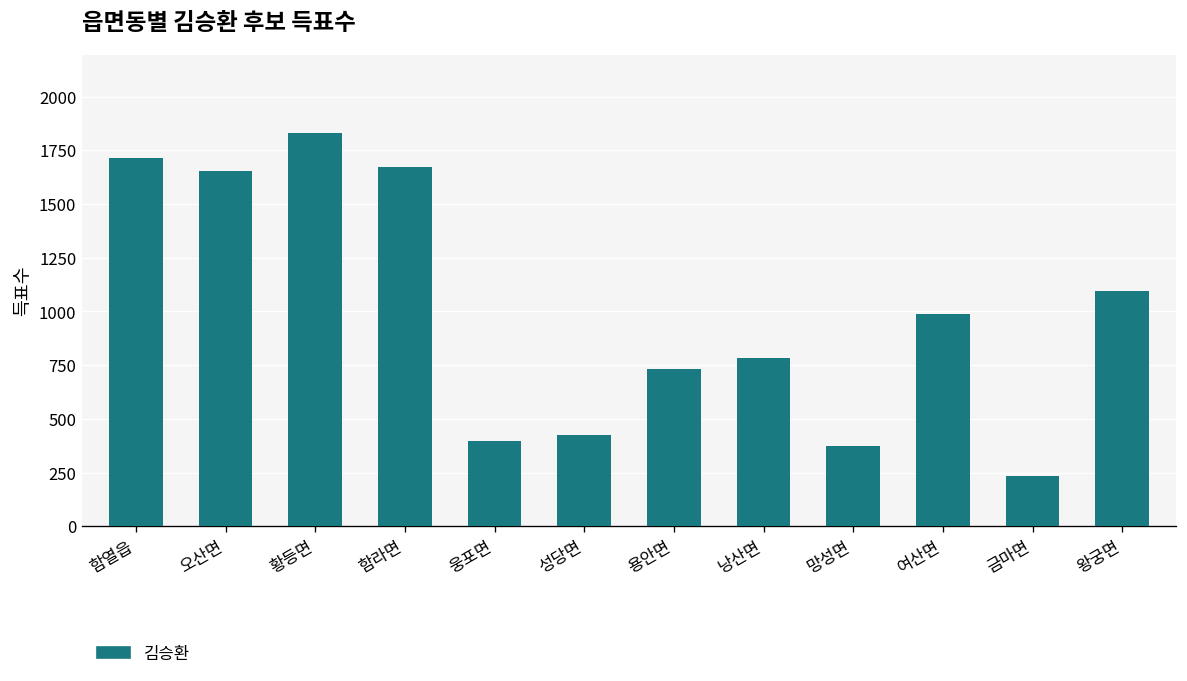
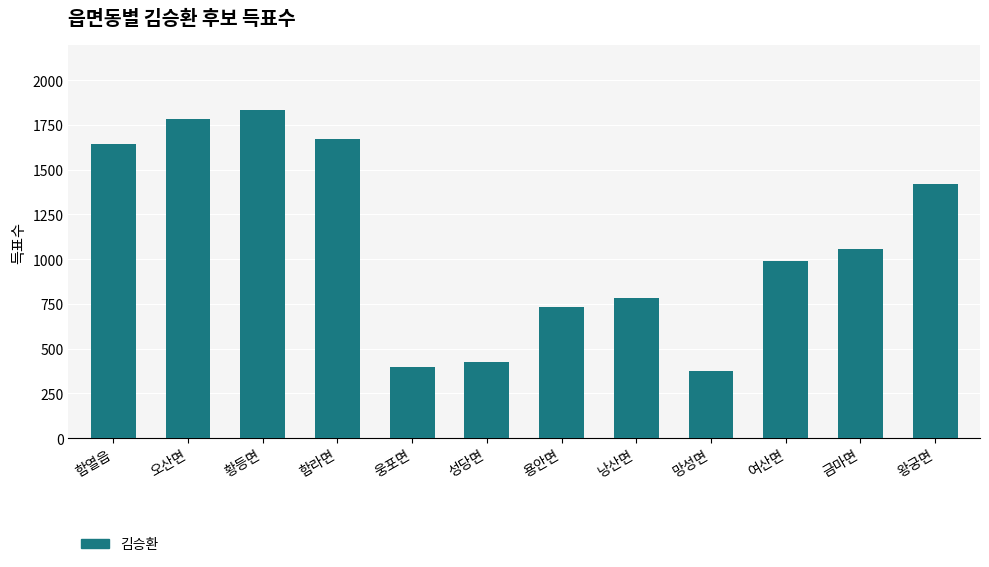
  {
-   "함열읍": 1710,
-   "오산면": 1660,
+   "함열읍": 1640,
+   "오산면": 1780,
    "황등면": 1830,
    "함라면": 1670,
    "웅포면": 400,
    "성당면": 420,
    "용안면": 730,
    "낭산면": 790,
    "망성면": 370,
    "여산면": 990,
-   "금마면": 230,
-   "왕궁면": 1090
+   "금마면": 1060,
+   "왕궁면": 1420
  }
